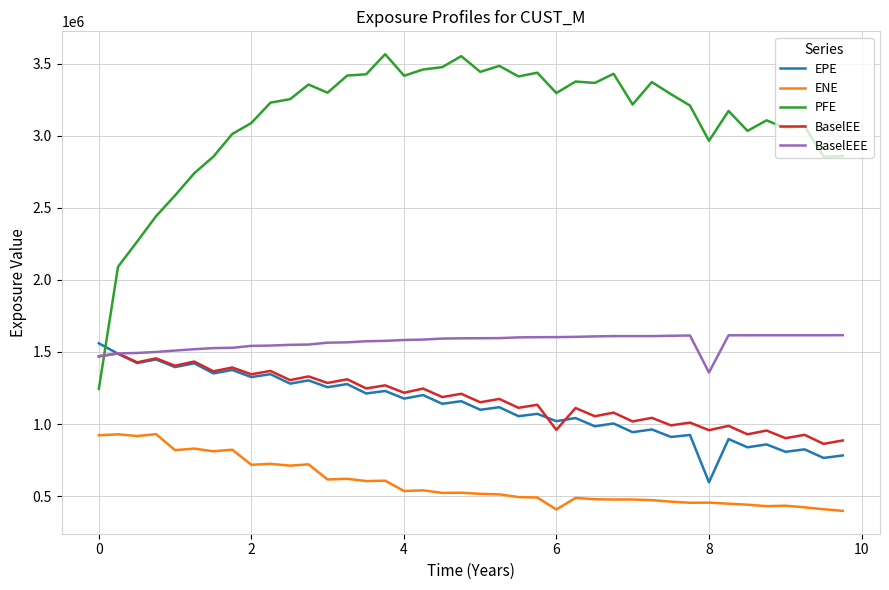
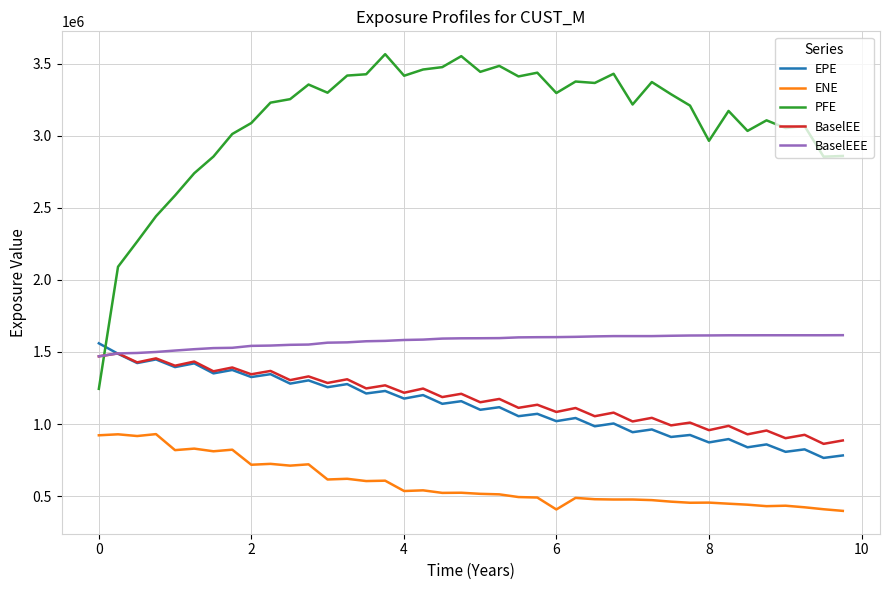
  {
    "EPE": {
      "0": 1560000,
      "2": 1330000,
      "4": 1180000,
      "6": 1020000,
-     "8": 600000
+     "8": 870000
    },
    "ENE": {
      "0": 920000,
      "2": 720000,
      "4": 540000,
      "6": 410000,
      "8": 450000
    },
    "PFE": {
      "0": 1240000,
      "2": 3090000,
      "4": 3420000,
      "6": 3300000,
      "8": 2960000
    },
    "BaselEE": {
      "2": 1350000,
      "4": 1220000,
-     "6": 960000,
+     "6": 1080000,
      "8": 960000
    },
    "BaselEEE": {
      "2": 1540000,
      "4": 1580000,
      "6": 1600000,
-     "8": 1360000
+     "8": 1610000
    }
  }
